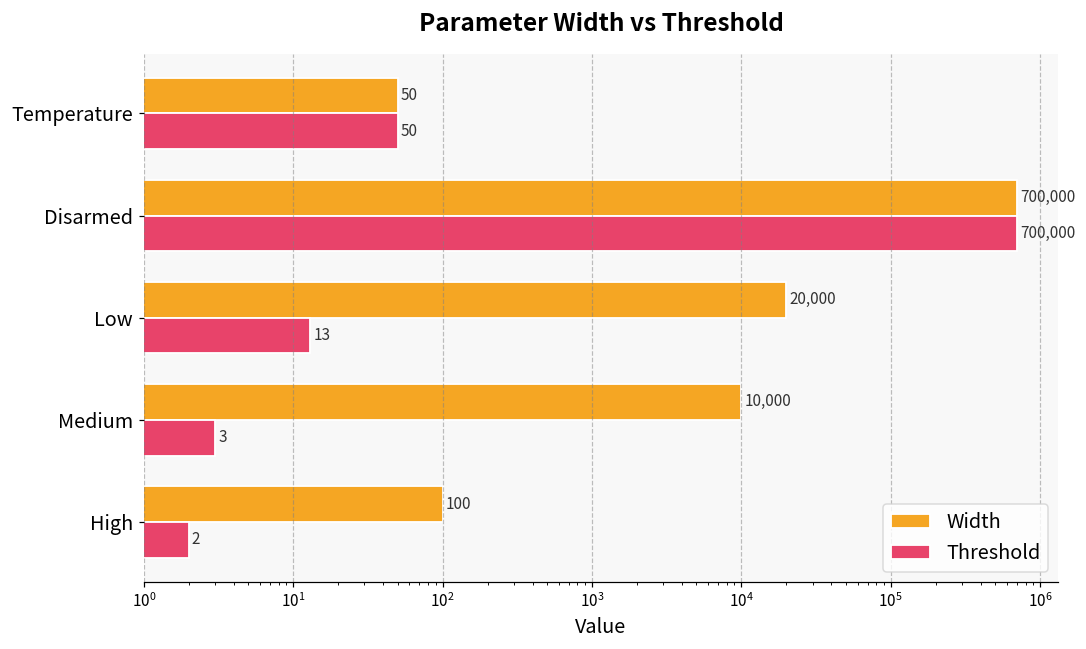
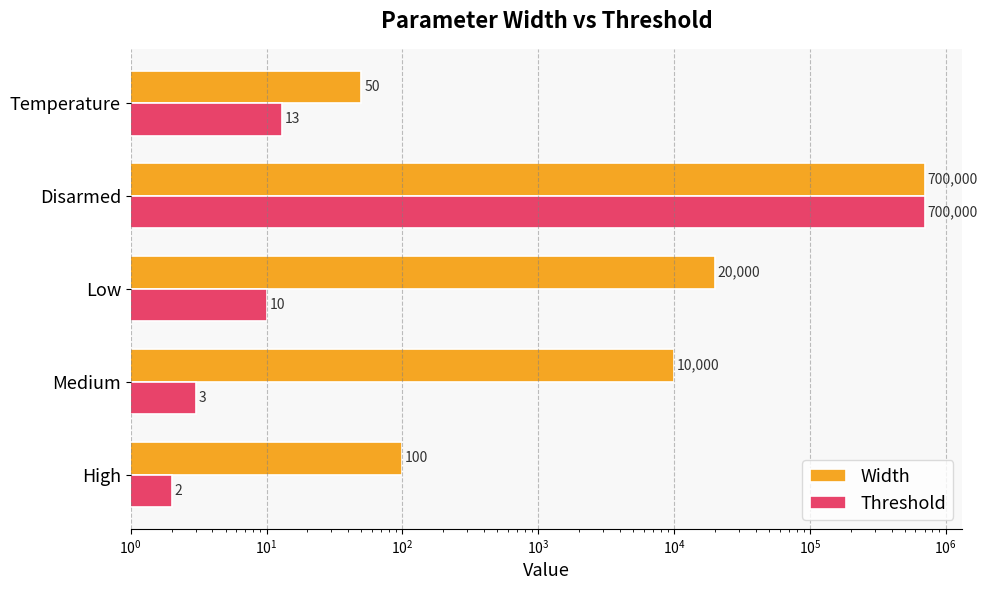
  {
    "Width": {
      "Temperature": "50",
      "Disarmed": "700,000",
      "Low": "20,000",
      "Medium": "10,000",
      "High": "100"
    },
    "Threshold": {
-     "Temperature": "50",
+     "Temperature": "13",
      "Disarmed": "700,000",
-     "Low": "13",
+     "Low": "10",
      "Medium": "3",
      "High": "2"
    }
  }
